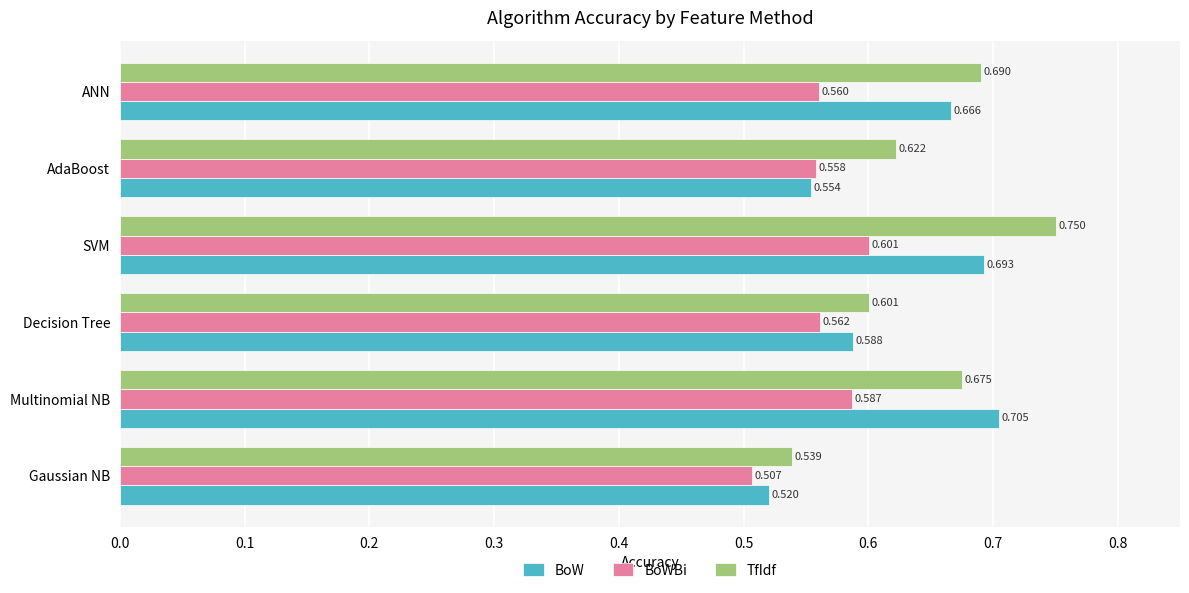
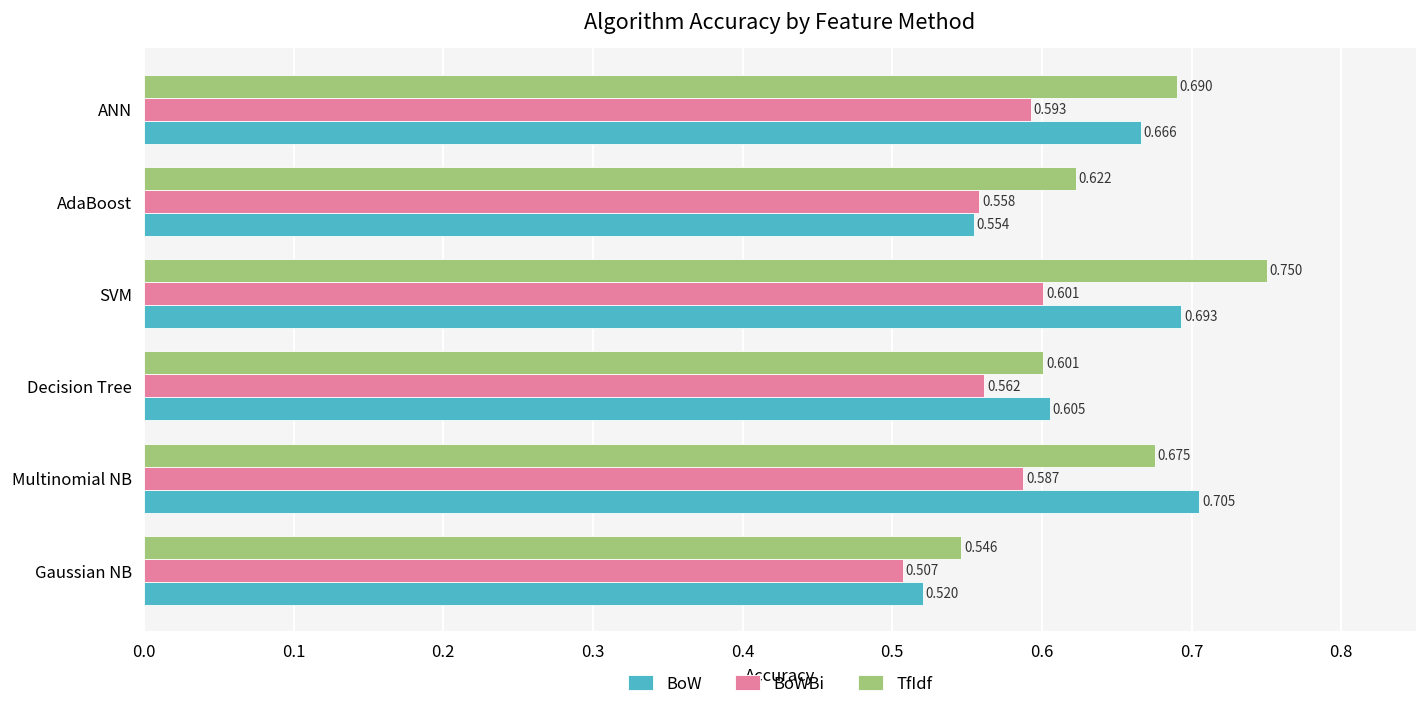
  {
    "BoW": {
      "ANN": 0.666,
      "AdaBoost": 0.554,
      "SVM": 0.693,
-     "Decision Tree": 0.588,
+     "Decision Tree": 0.605,
      "Multinomial NB": 0.705,
      "Gaussian NB": 0.520
    },
    "BoWBi": {
-     "ANN": 0.560,
+     "ANN": 0.593,
      "AdaBoost": 0.558,
      "SVM": 0.601,
      "Decision Tree": 0.562,
      "Multinomial NB": 0.587,
      "Gaussian NB": 0.507
    },
    "TfIdf": {
      "ANN": 0.690,
      "AdaBoost": 0.622,
      "SVM": 0.750,
      "Decision Tree": 0.601,
      "Multinomial NB": 0.675,
-     "Gaussian NB": 0.539
+     "Gaussian NB": 0.546
    }
  }
